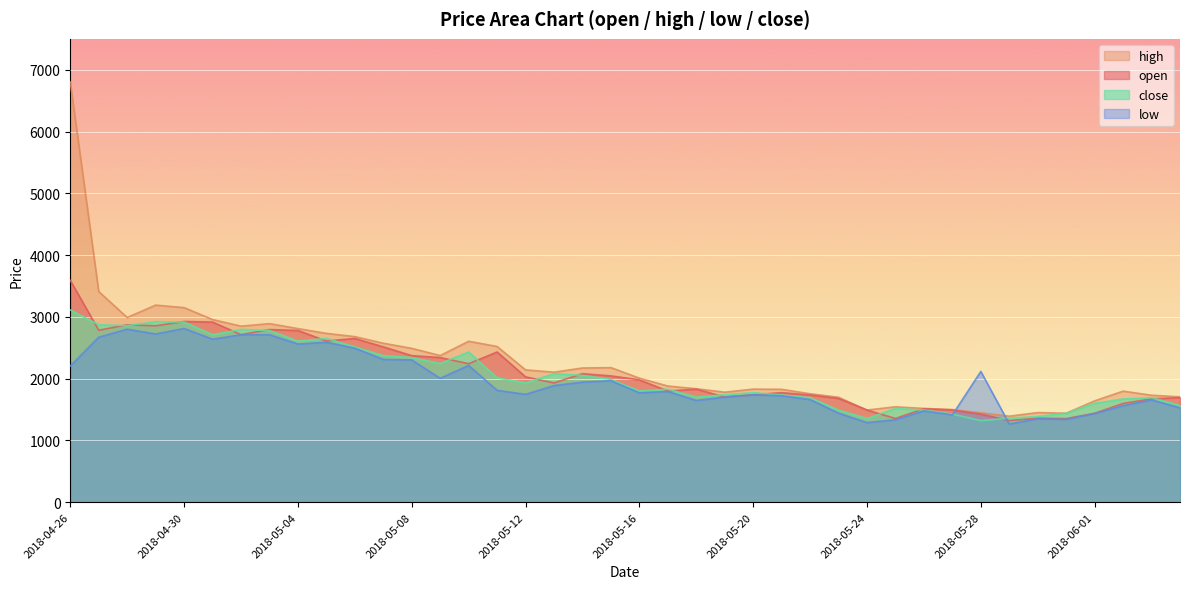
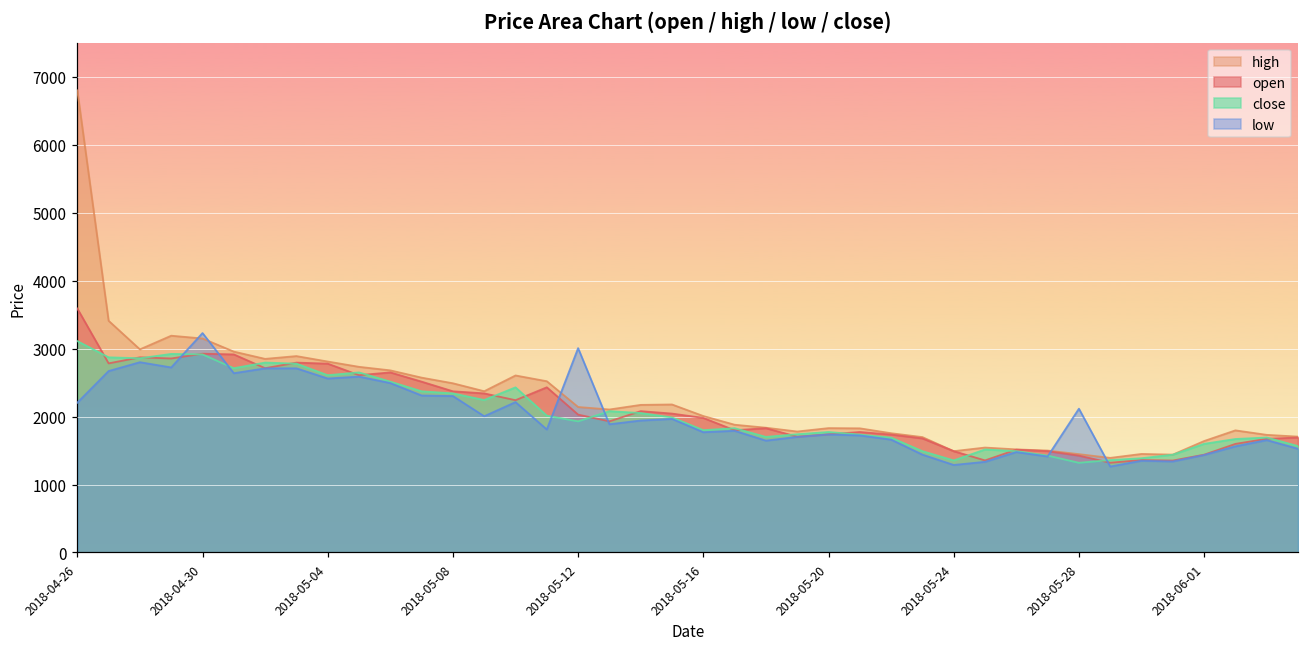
  {
    "close": {
      "2018-04-26": 3100,
      "2018-05-04": 2600,
      "2018-05-12": 1900,
      "2018-05-24": 1400,
      "2018-05-28": 1300
    },
    "low": {
      "2018-04-26": 2200,
-     "2018-04-30": 2800,
+     "2018-04-30": 3200,
      "2018-05-04": 2600,
-     "2018-05-12": 1700,
+     "2018-05-12": 3000,
      "2018-05-24": 1300,
      "2018-05-28": 2100
    }
  }
